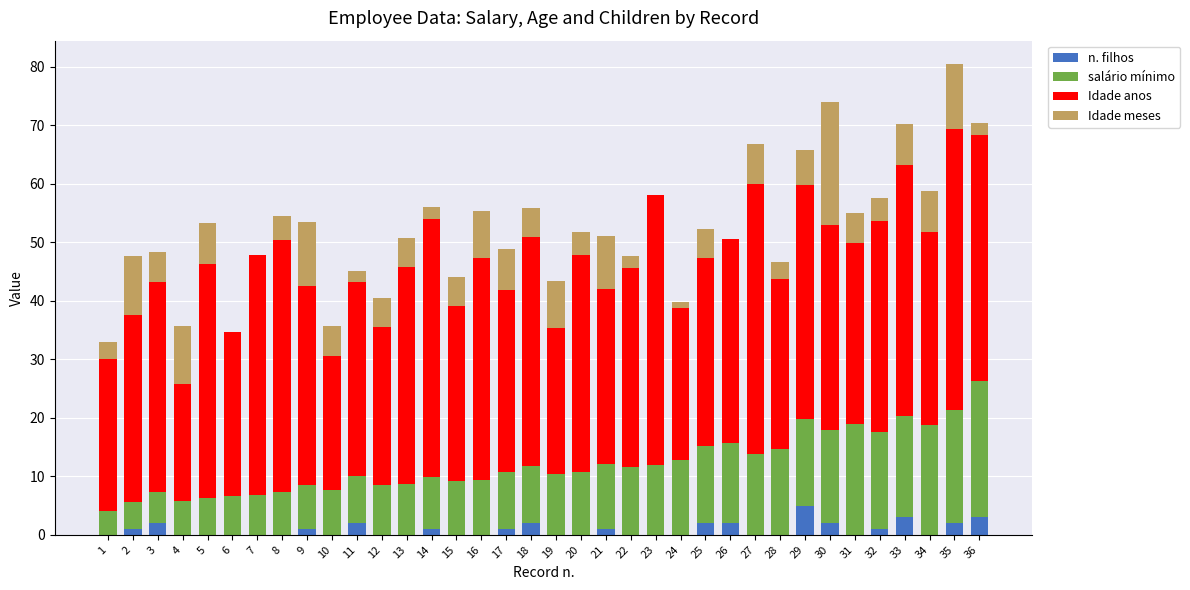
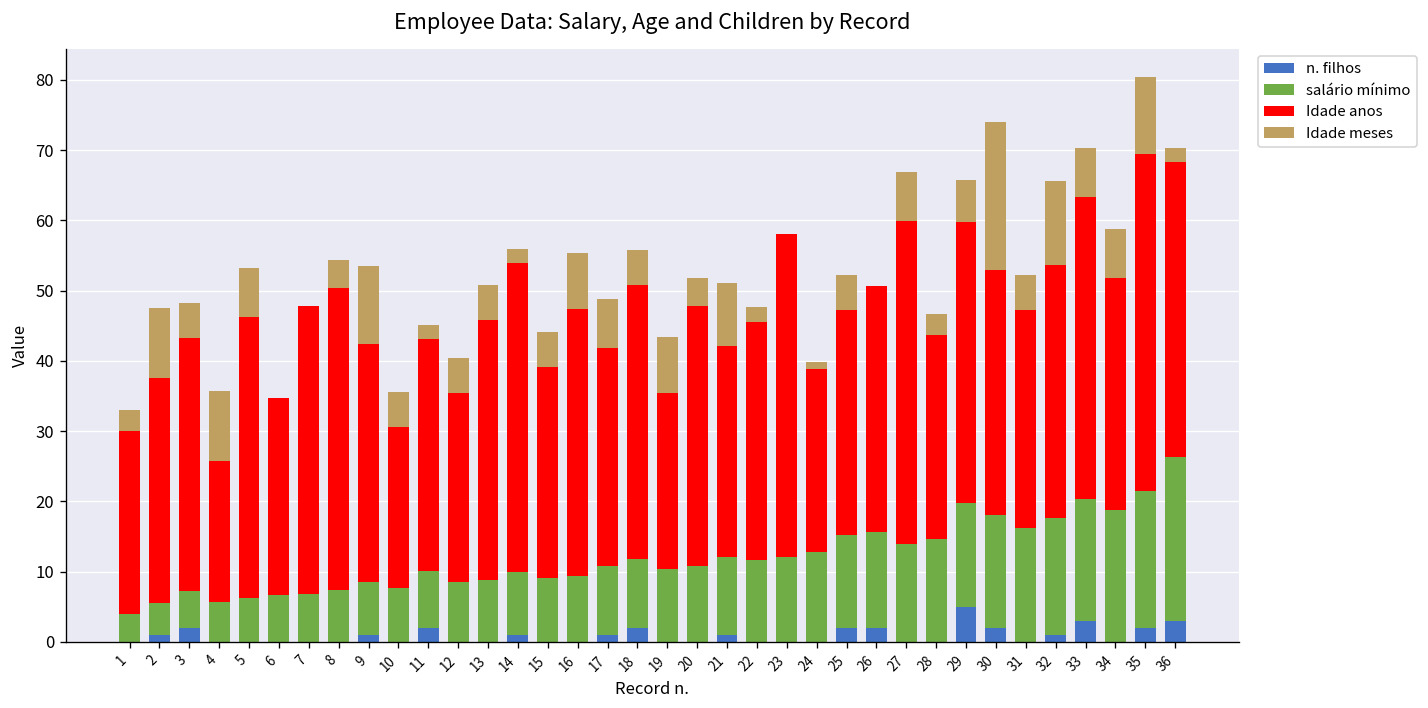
  {
    "n. filhos": {
      "1": 0,
      "2": 1,
      "3": 2,
      "4": 0,
      "5": 0,
      "6": 0,
      "7": 0,
      "8": 0,
      "9": 1,
      "10": 0,
      "11": 2,
      "12": 0,
      "13": 0,
      "14": 1,
      "15": 0,
      "16": 0,
      "17": 1,
      "18": 2,
      "19": 0,
      "20": 0,
      "21": 1,
      "22": 0,
      "23": 0,
      "24": 0,
      "25": 2,
      "26": 2,
      "27": 0,
      "28": 0,
      "29": 5,
      "30": 2,
      "31": 0,
      "32": 1,
      "33": 3,
      "34": 0,
      "35": 2,
      "36": 3
    },
    "salário mínimo": {
      "1": 4,
      "2": 5,
      "3": 5,
      "4": 6,
      "5": 6,
      "6": 7,
      "7": 7,
      "8": 7,
      "9": 7,
      "10": 8,
      "11": 8,
      "12": 8,
      "13": 9,
      "14": 9,
      "15": 9,
      "16": 9,
      "17": 10,
      "18": 10,
      "19": 10,
      "20": 11,
      "21": 11,
      "22": 12,
      "23": 12,
      "24": 13,
      "25": 13,
      "26": 14,
      "27": 14,
      "28": 15,
      "29": 15,
      "30": 16,
-     "31": 19,
+     "31": 16,
      "32": 17,
      "33": 17,
      "34": 19,
      "35": 19,
      "36": 23
    },
    "Idade anos": {
      "1": 26,
      "2": 32,
      "3": 36,
      "4": 20,
      "5": 40,
      "6": 28,
      "7": 41,
      "8": 43,
      "9": 34,
      "10": 23,
      "11": 33,
      "12": 27,
      "13": 37,
      "14": 44,
      "15": 30,
      "16": 38,
      "17": 31,
      "18": 39,
      "19": 25,
      "20": 37,
      "21": 30,
      "22": 34,
      "23": 46,
      "24": 26,
      "25": 32,
      "26": 35,
      "27": 46,
      "28": 29,
      "29": 40,
      "30": 35,
      "31": 31,
      "32": 36,
      "33": 43,
      "34": 33,
      "35": 48,
      "36": 42
    },
    "Idade meses": {
      "1": 3,
      "2": 10,
      "3": 5,
      "4": 10,
      "5": 7,
      "6": 0,
      "7": 0,
      "8": 4,
      "9": 11,
      "10": 5,
      "11": 2,
      "12": 5,
      "13": 5,
      "14": 2,
      "15": 5,
      "16": 8,
      "17": 7,
      "18": 5,
      "19": 8,
      "20": 4,
      "21": 9,
      "22": 2,
      "23": 0,
      "24": 1,
      "25": 5,
      "26": 0,
      "27": 7,
      "28": 3,
      "29": 6,
      "30": 21,
      "31": 5,
-     "32": 4,
+     "32": 12,
      "33": 7,
      "34": 7,
      "35": 11,
      "36": 2
    }
  }
